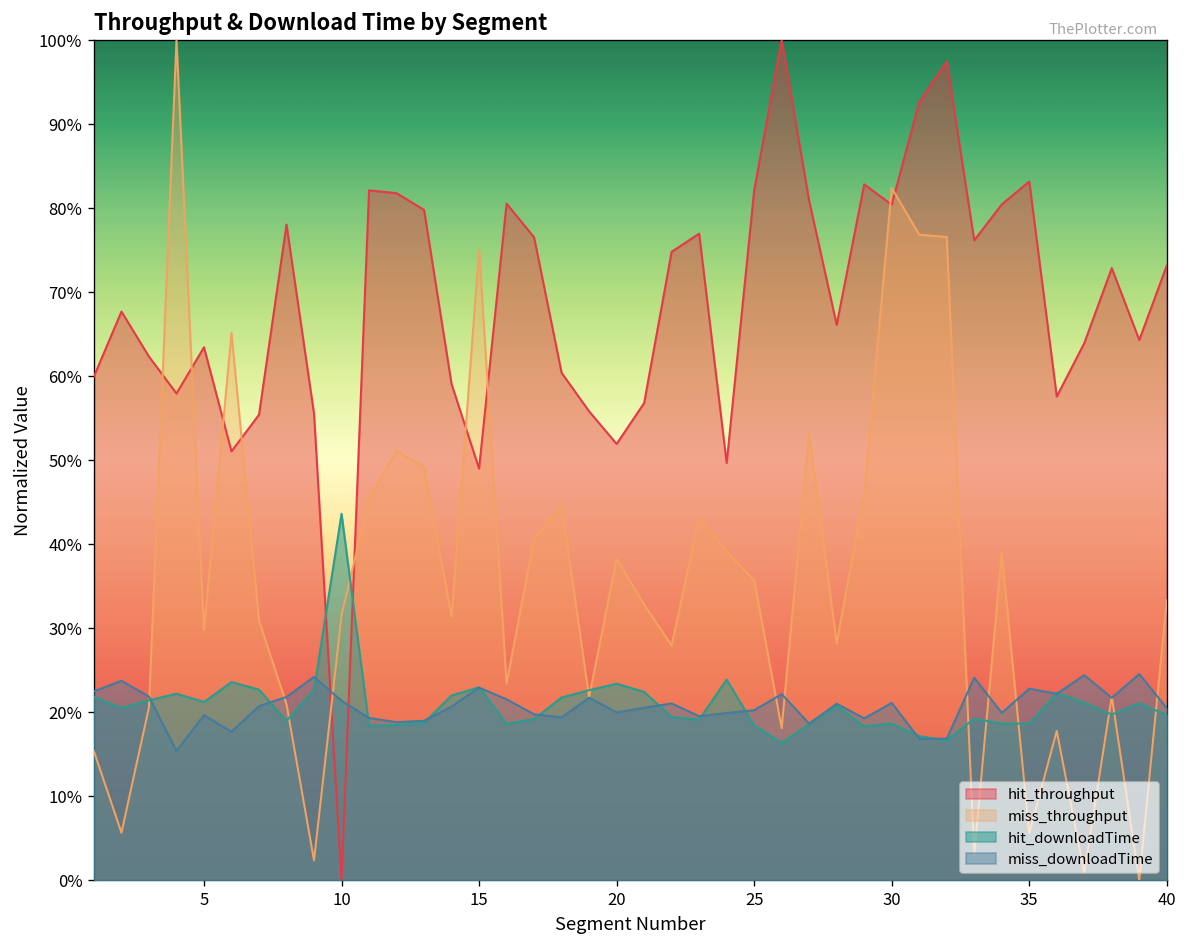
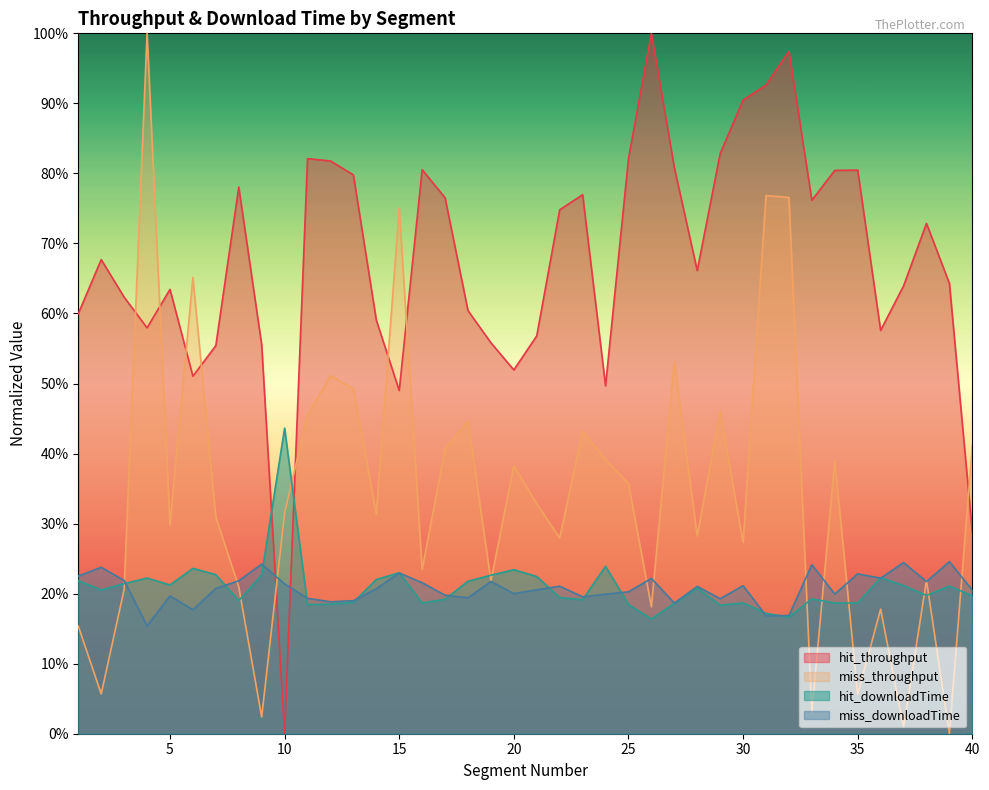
  {
    "hit_throughput": {
      "5": "63%",
      "10": "0%",
      "15": "49%",
      "20": "52%",
      "25": "82%",
-     "30": "80%",
-     "35": "83%",
-     "40": "73%"
+     "30": "90%",
+     "35": "80%",
+     "40": "29%"
    },
    "miss_throughput": {
      "5": "30%",
      "10": "32%",
      "15": "75%",
      "20": "38%",
      "25": "36%",
-     "30": "82%",
-     "40": "33%"
+     "30": "27%",
+     "40": "41%"
    }
  }
